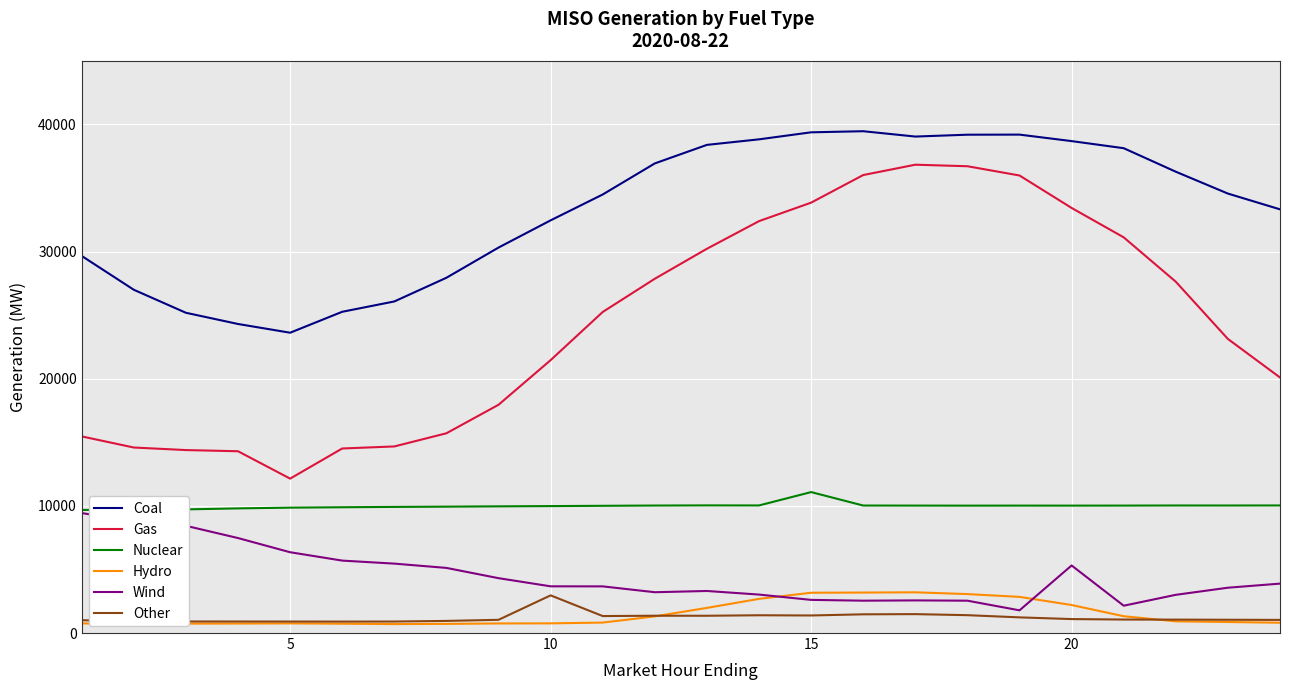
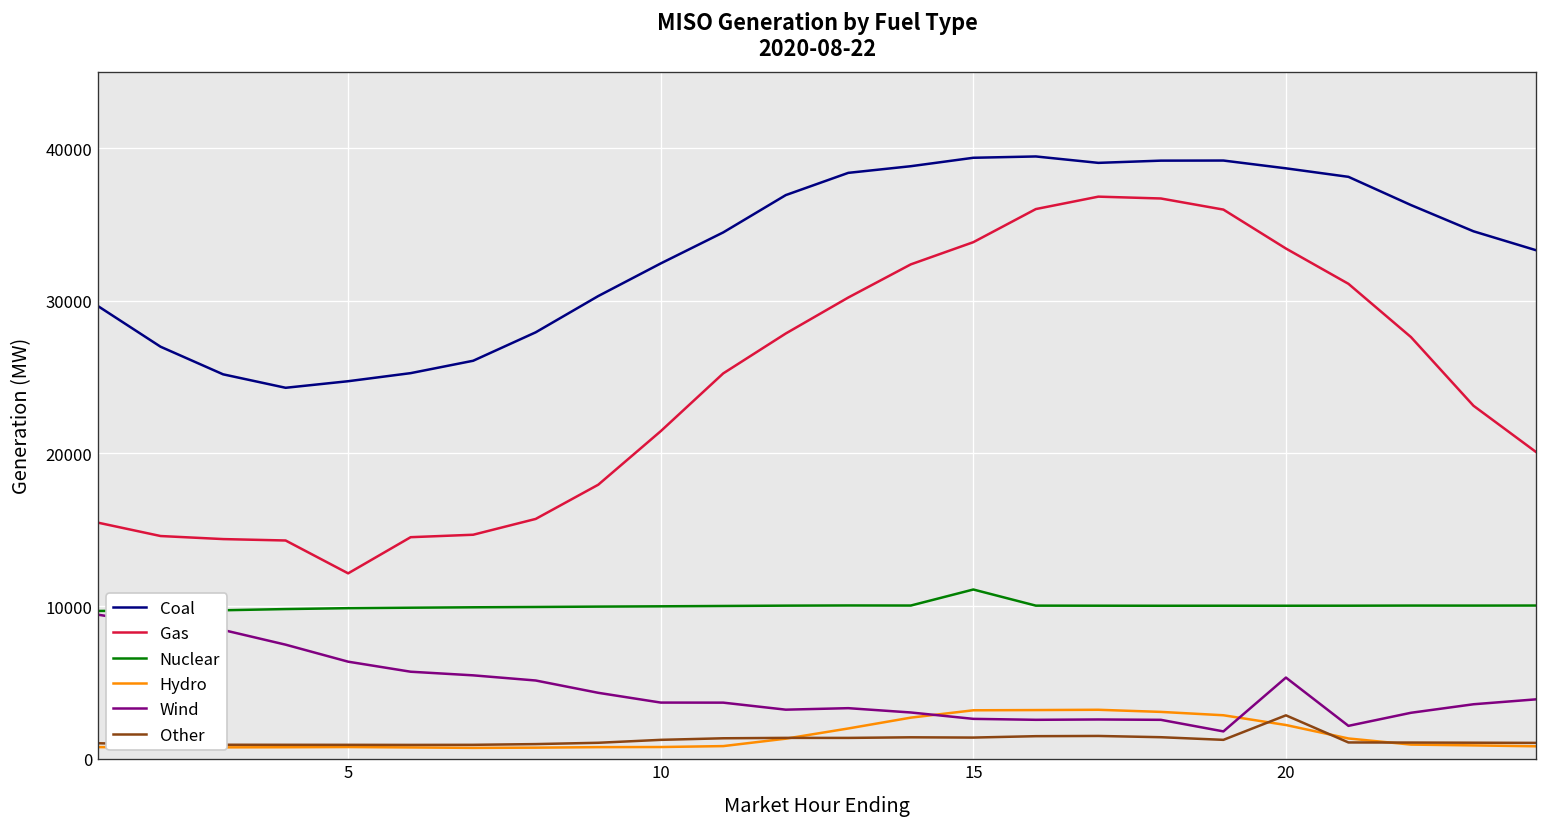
  {
    "Coal": {
-     "5": 23600,
+     "5": 24700,
      "10": 32500,
      "15": 39400,
      "20": 38700
    },
    "Gas": {
      "5": 12100,
      "10": 21500,
      "15": 33900,
      "20": 33400
    },
    "Nuclear": {
      "5": 9900,
      "10": 10000,
      "15": 11100,
      "20": 10000
    },
    "Hydro": {
      "10": 800,
      "15": 3200,
      "20": 2200
    },
    "Wind": {
      "5": 6400,
      "10": 3700,
      "15": 2600,
      "20": 5300
    },
    "Other": {
-     "10": 3000,
+     "10": 1200,
      "15": 1400,
-     "20": 1100
+     "20": 2800
    }
  }
